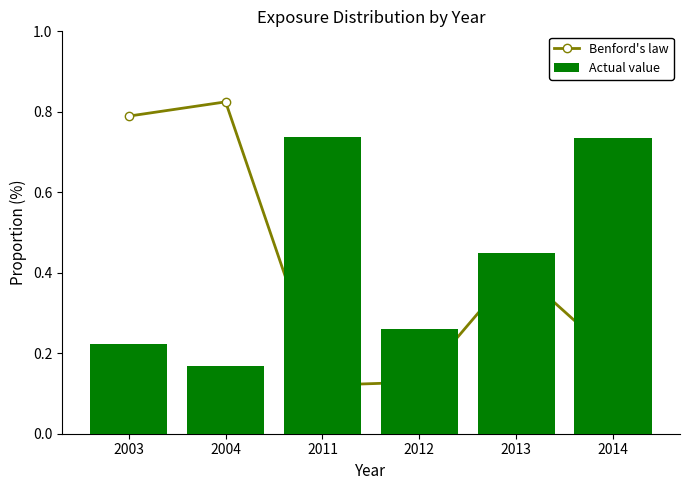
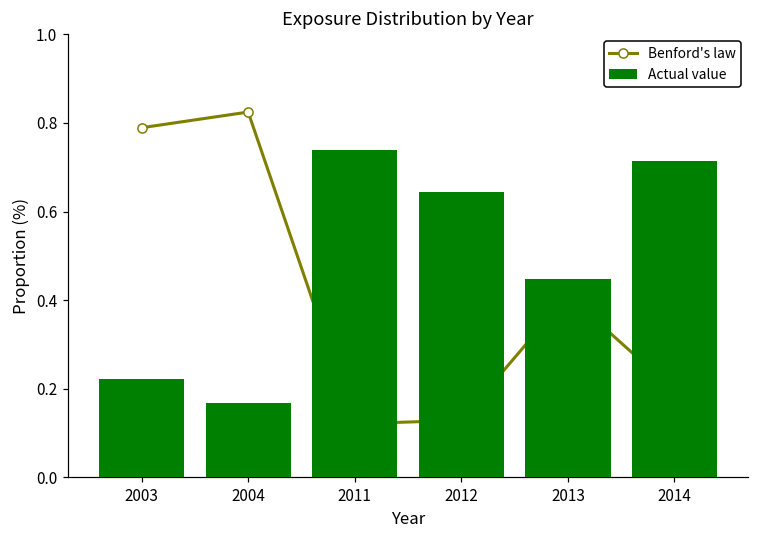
  {
    "Benford's law": {
      "2003": 0.79,
      "2004": 0.82,
      "2011": 0.12,
      "2012": 0.13,
      "2013": 0.41,
      "2014": 0.20
    },
    "Actual value": {
      "2003": 0.22,
      "2004": 0.17,
      "2011": 0.74,
-     "2012": 0.26,
+     "2012": 0.65,
      "2013": 0.45,
-     "2014": 0.73
+     "2014": 0.71
    }
  }
